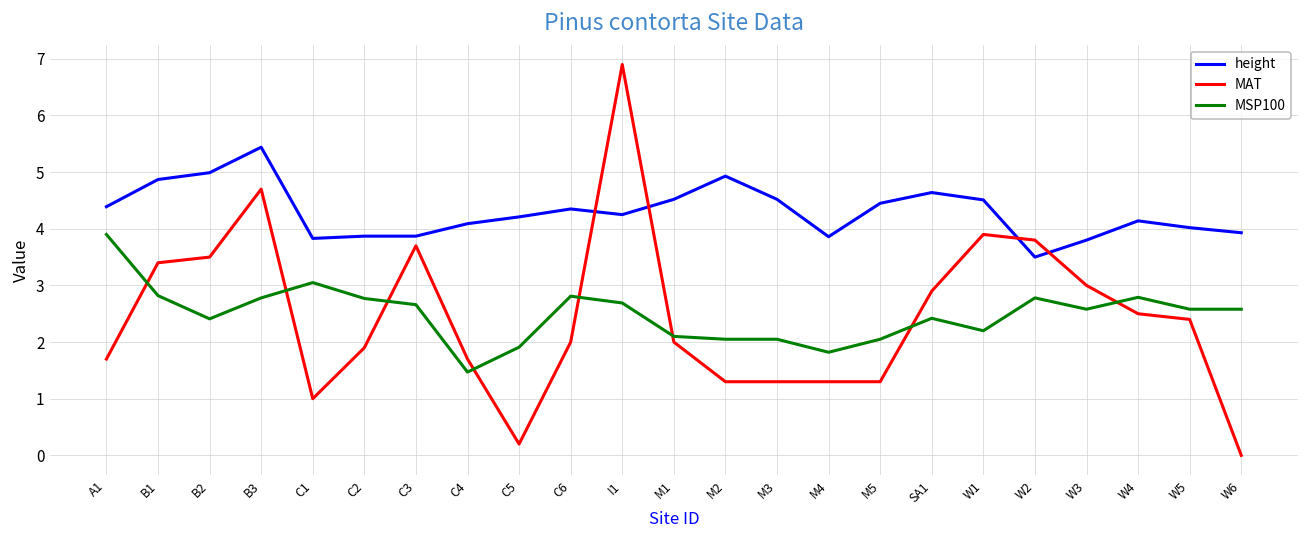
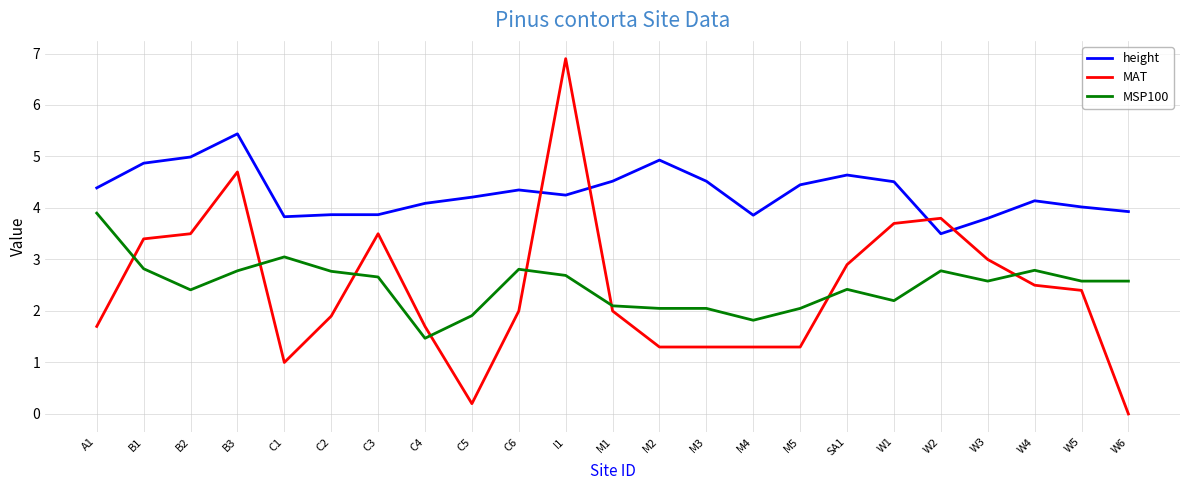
  {
    "height": {
      "A1": 4.4,
      "B1": 4.9,
      "B2": 5.0,
      "B3": 5.4,
      "C1": 3.8,
      "C2": 3.9,
      "C3": 3.9,
      "C4": 4.1,
      "C5": 4.2,
      "C6": 4.4,
      "I1": 4.3,
      "M1": 4.5,
      "M2": 4.9,
      "M3": 4.5,
      "M4": 3.9,
      "M5": 4.5,
      "SA1": 4.6,
      "W1": 4.5,
      "W2": 3.5,
      "W3": 3.8,
      "W4": 4.1,
      "W5": 4.0,
      "W6": 3.9
    },
    "MAT": {
      "A1": 1.7,
      "B1": 3.4,
      "B2": 3.5,
      "B3": 4.7,
      "C1": 1.0,
      "C2": 1.9,
-     "C3": 3.7,
+     "C3": 3.5,
      "C4": 1.7,
      "C5": 0.2,
      "C6": 2.0,
      "I1": 6.9,
      "M1": 2.0,
      "M2": 1.3,
      "M3": 1.3,
      "M4": 1.3,
      "M5": 1.3,
      "SA1": 2.9,
-     "W1": 3.9,
+     "W1": 3.7,
      "W2": 3.8,
      "W3": 3.0,
      "W4": 2.5,
      "W5": 2.4,
      "W6": 0.0
    },
    "MSP100": {
      "A1": 3.9,
      "B1": 2.8,
      "B2": 2.4,
      "B3": 2.8,
      "C1": 3.1,
      "C2": 2.8,
      "C3": 2.7,
      "C4": 1.5,
      "C5": 1.9,
      "C6": 2.8,
      "I1": 2.7,
      "M1": 2.1,
      "M2": 2.1,
      "M3": 2.1,
      "M4": 1.8,
      "M5": 2.1,
      "SA1": 2.4,
      "W1": 2.2,
      "W2": 2.8,
      "W3": 2.6,
      "W4": 2.8,
      "W5": 2.6,
      "W6": 2.6
    }
  }
